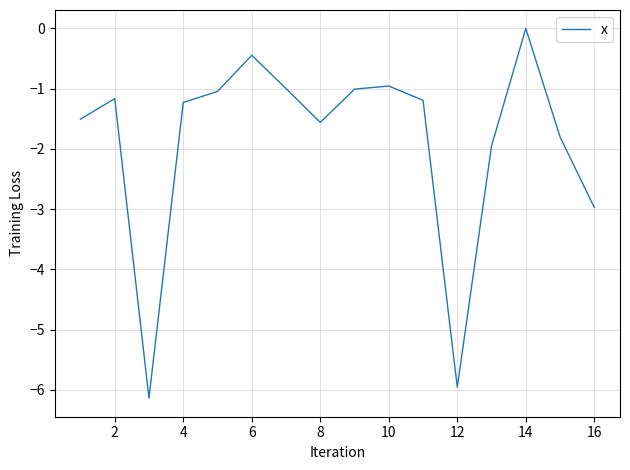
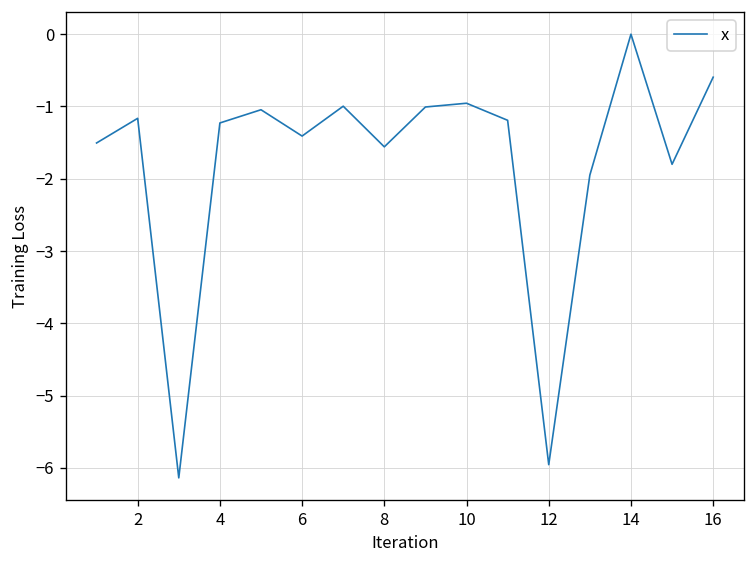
  {
    "2": -1.2,
    "4": -1.2,
-   "6": -0.4,
+   "6": -1.4,
    "8": -1.6,
    "10": -1.0,
    "12": -6.0,
    "14": 0.0,
-   "16": -3.0
+   "16": -0.6
  }
